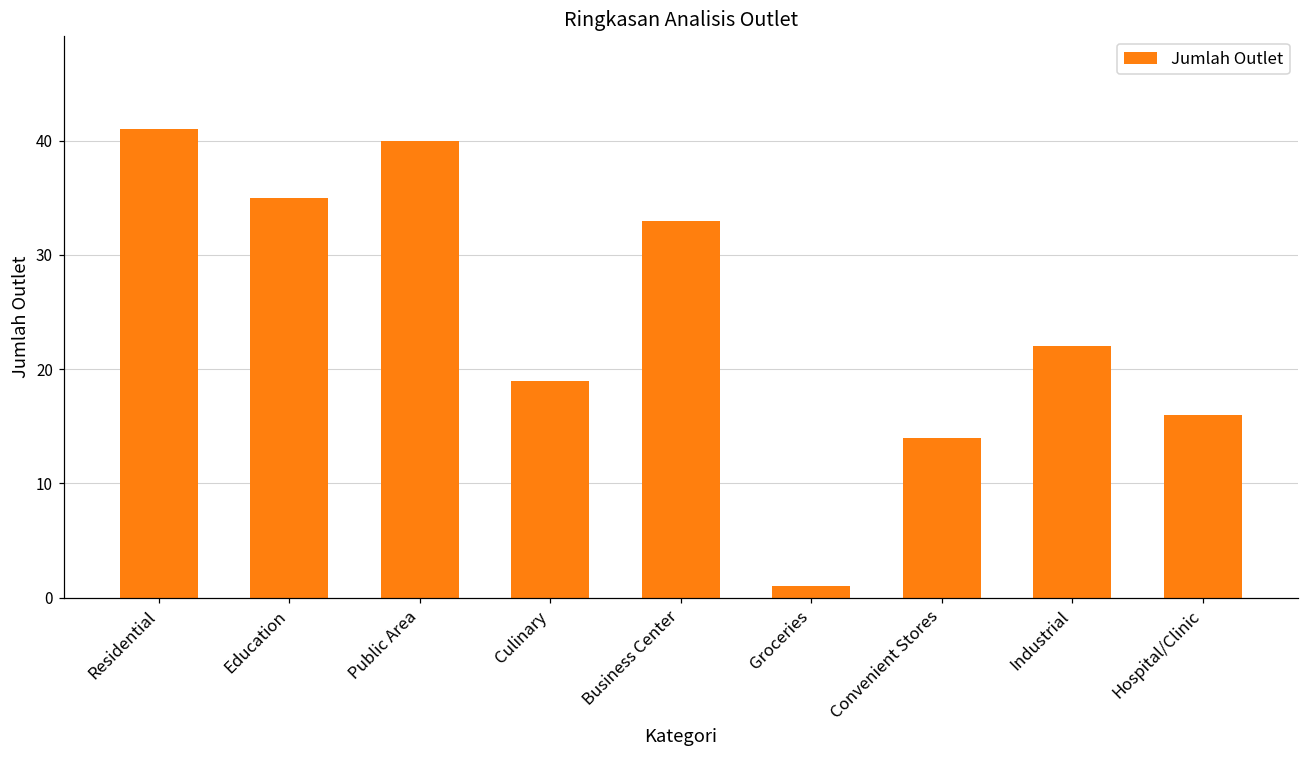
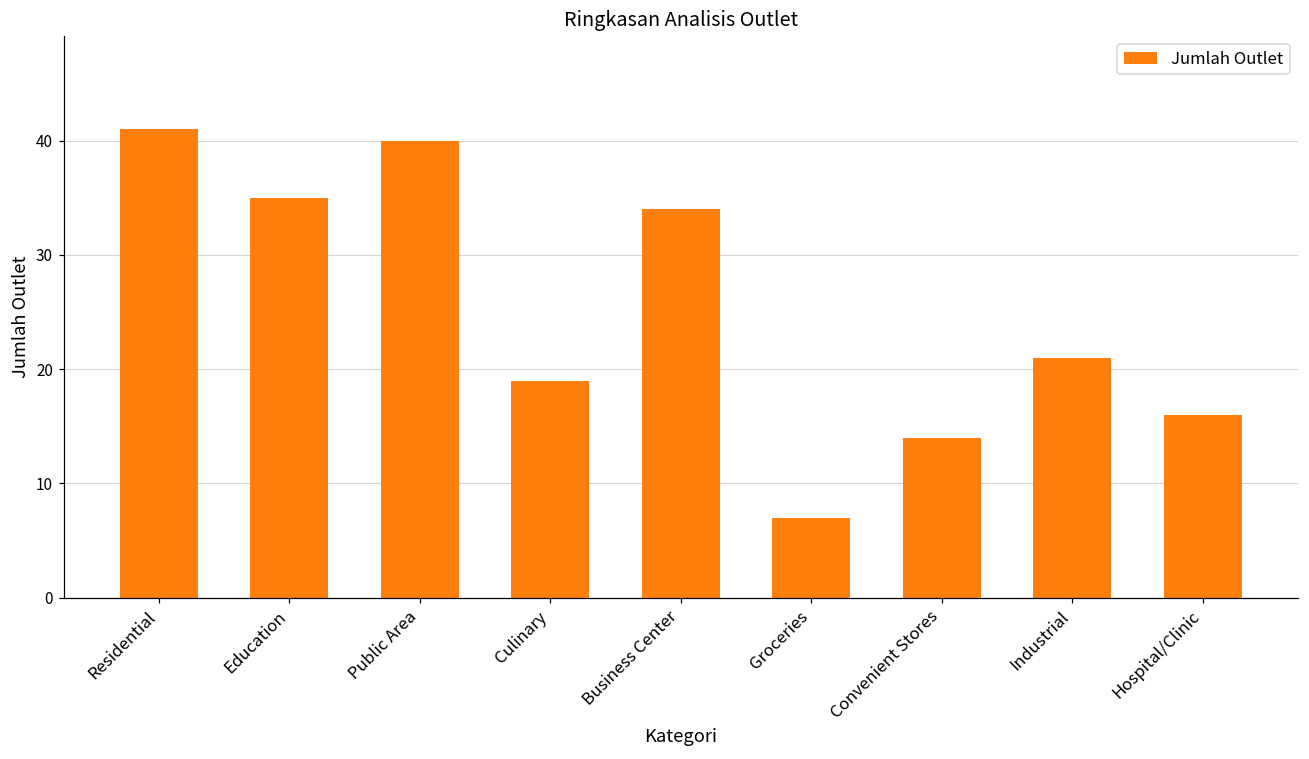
  {
    "Residential": 41,
    "Education": 35,
    "Public Area": 40,
    "Culinary": 19,
-   "Business Center": 33,
-   "Groceries": 1,
+   "Business Center": 34,
+   "Groceries": 7,
    "Convenient Stores": 14,
-   "Industrial": 22,
+   "Industrial": 21,
    "Hospital/Clinic": 16
  }
